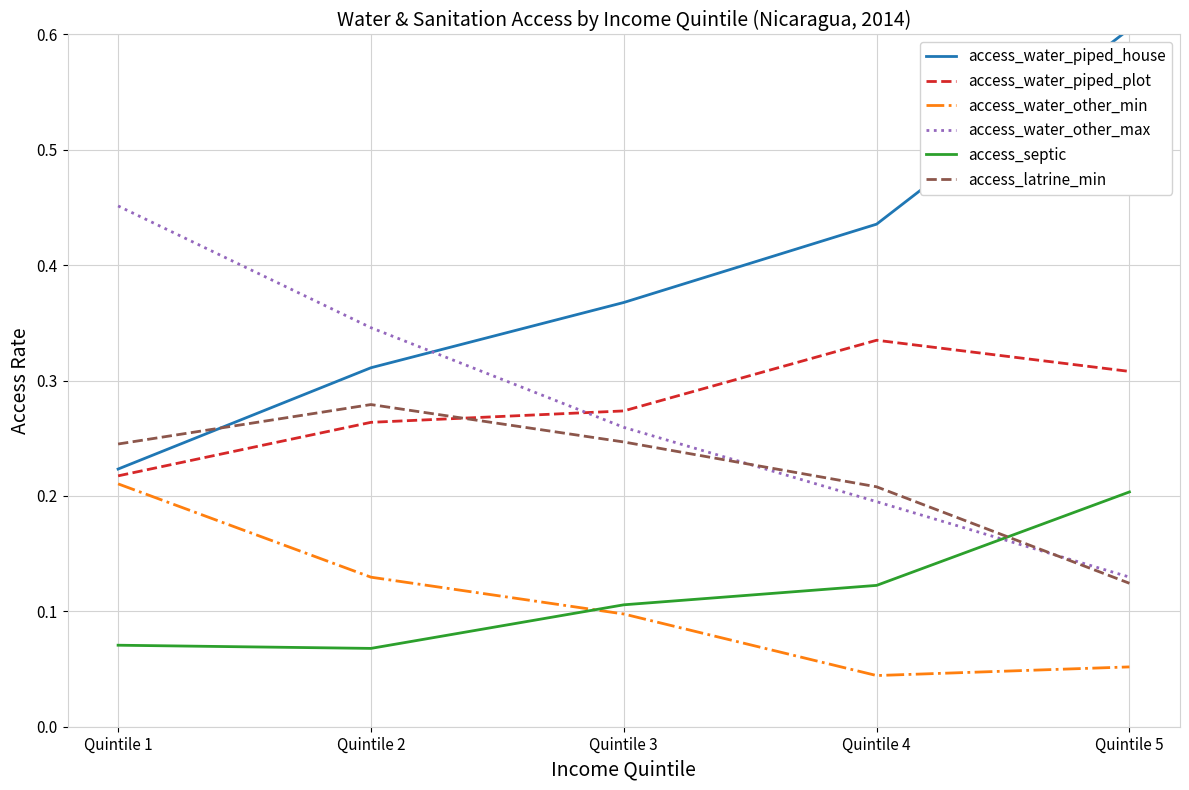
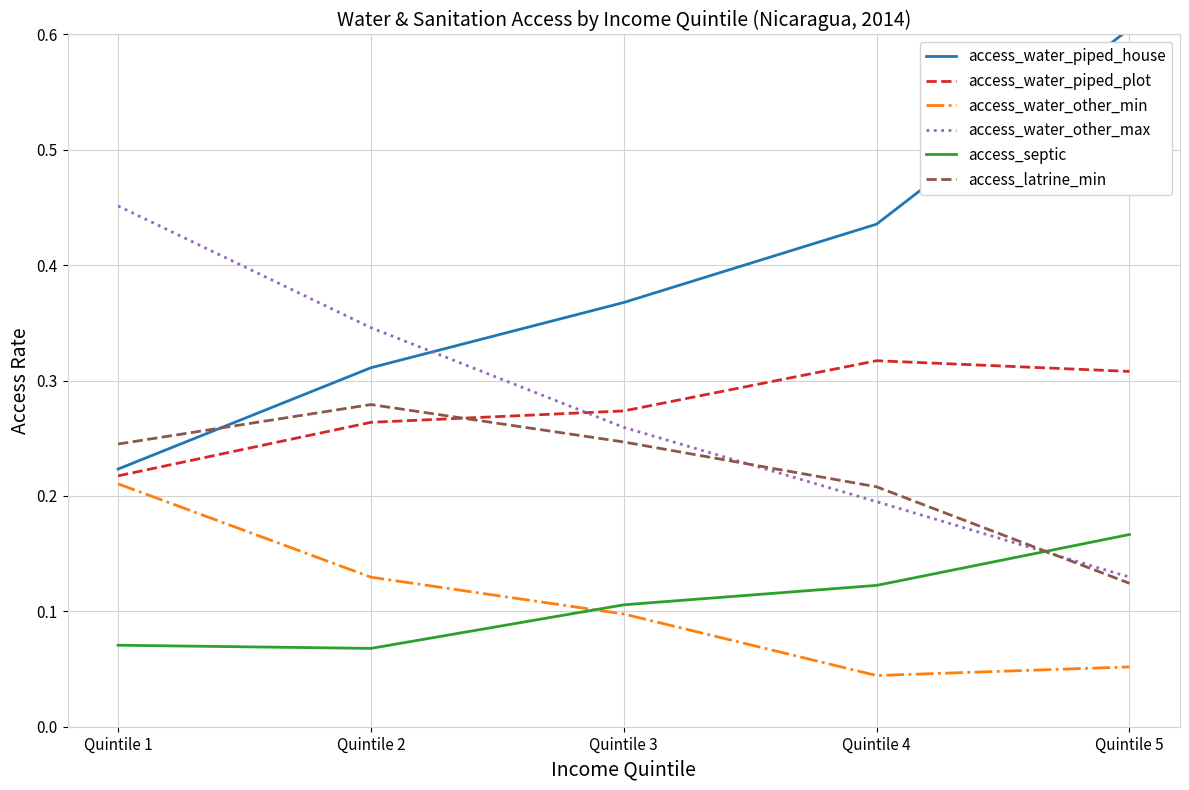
  {
    "access_water_piped_house": {
      "Quintile 1": 0.223,
      "Quintile 2": 0.311,
      "Quintile 3": 0.368,
      "Quintile 4": 0.436
    },
    "access_water_piped_plot": {
      "Quintile 1": 0.217,
      "Quintile 2": 0.264,
      "Quintile 3": 0.274,
-     "Quintile 4": 0.335,
+     "Quintile 4": 0.317,
      "Quintile 5": 0.308
    },
    "access_water_other_min": {
      "Quintile 1": 0.211,
      "Quintile 2": 0.130,
      "Quintile 3": 0.098,
      "Quintile 4": 0.044,
      "Quintile 5": 0.052
    },
    "access_water_other_max": {
      "Quintile 1": 0.451,
      "Quintile 2": 0.346,
      "Quintile 3": 0.259,
      "Quintile 4": 0.195,
      "Quintile 5": 0.130
    },
    "access_septic": {
      "Quintile 1": 0.071,
      "Quintile 2": 0.068,
      "Quintile 3": 0.106,
      "Quintile 4": 0.123,
-     "Quintile 5": 0.203
+     "Quintile 5": 0.167
    },
    "access_latrine_min": {
      "Quintile 1": 0.245,
      "Quintile 2": 0.279,
      "Quintile 3": 0.247,
      "Quintile 4": 0.208,
      "Quintile 5": 0.124
    }
  }
